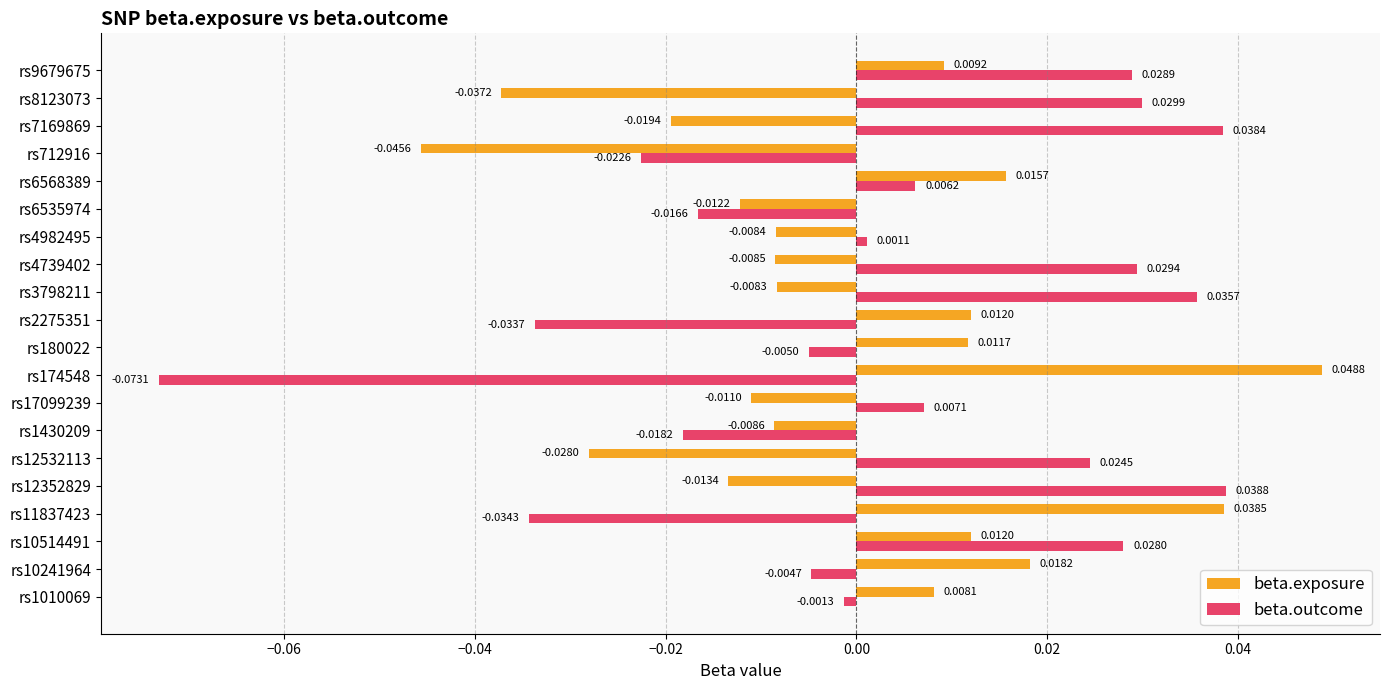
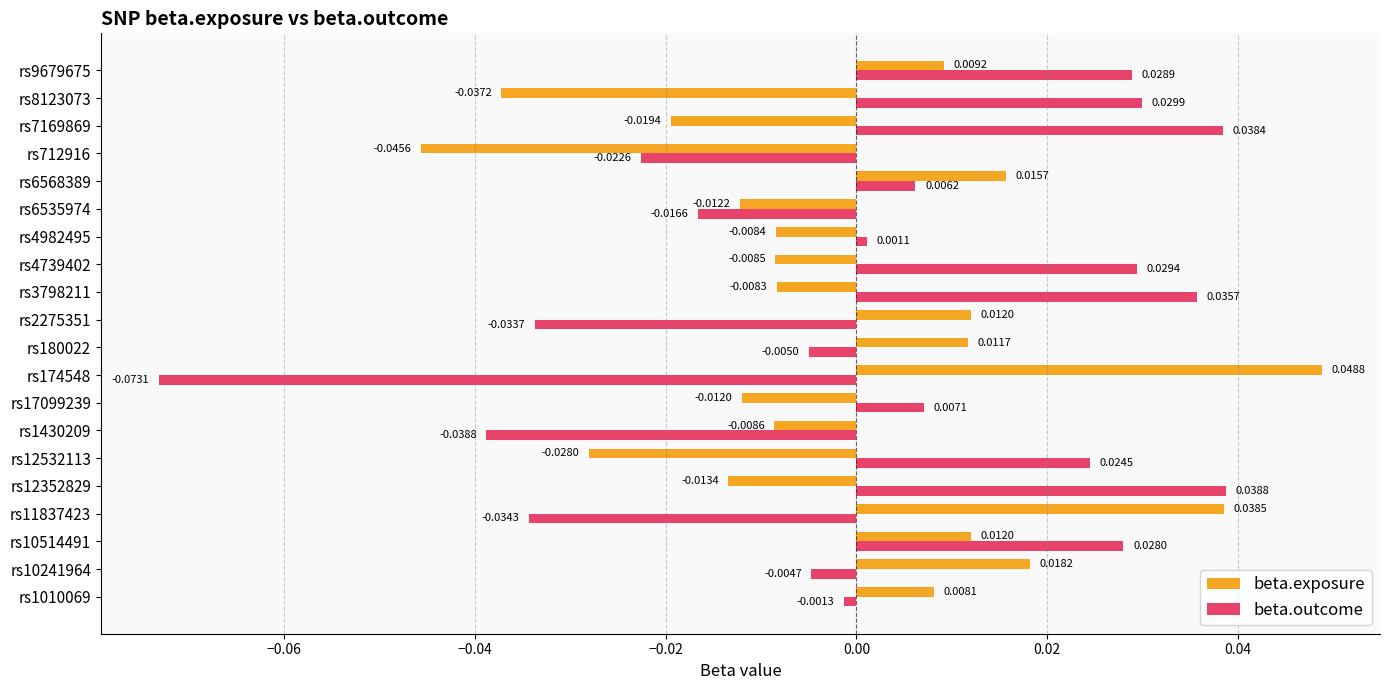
  {
    "beta.exposure": {
      "rs9679675": 0.0092,
      "rs8123073": -0.0372,
      "rs7169869": -0.0194,
      "rs712916": -0.0456,
      "rs6568389": 0.0157,
      "rs6535974": -0.0122,
      "rs4982495": -0.0084,
      "rs4739402": -0.0085,
      "rs3798211": -0.0083,
      "rs2275351": 0.0120,
      "rs180022": 0.0117,
      "rs174548": 0.0488,
-     "rs17099239": -0.0110,
+     "rs17099239": -0.0120,
      "rs1430209": -0.0086,
      "rs12532113": -0.0280,
      "rs12352829": -0.0134,
      "rs11837423": 0.0385,
      "rs10514491": 0.0120,
      "rs10241964": 0.0182,
      "rs1010069": 0.0081
    },
    "beta.outcome": {
      "rs9679675": 0.0289,
      "rs8123073": 0.0299,
      "rs7169869": 0.0384,
      "rs712916": -0.0226,
      "rs6568389": 0.0062,
      "rs6535974": -0.0166,
      "rs4982495": 0.0011,
      "rs4739402": 0.0294,
      "rs3798211": 0.0357,
      "rs2275351": -0.0337,
      "rs180022": -0.0050,
      "rs174548": -0.0731,
      "rs17099239": 0.0071,
-     "rs1430209": -0.0182,
+     "rs1430209": -0.0388,
      "rs12532113": 0.0245,
      "rs12352829": 0.0388,
      "rs11837423": -0.0343,
      "rs10514491": 0.0280,
      "rs10241964": -0.0047,
      "rs1010069": -0.0013
    }
  }
